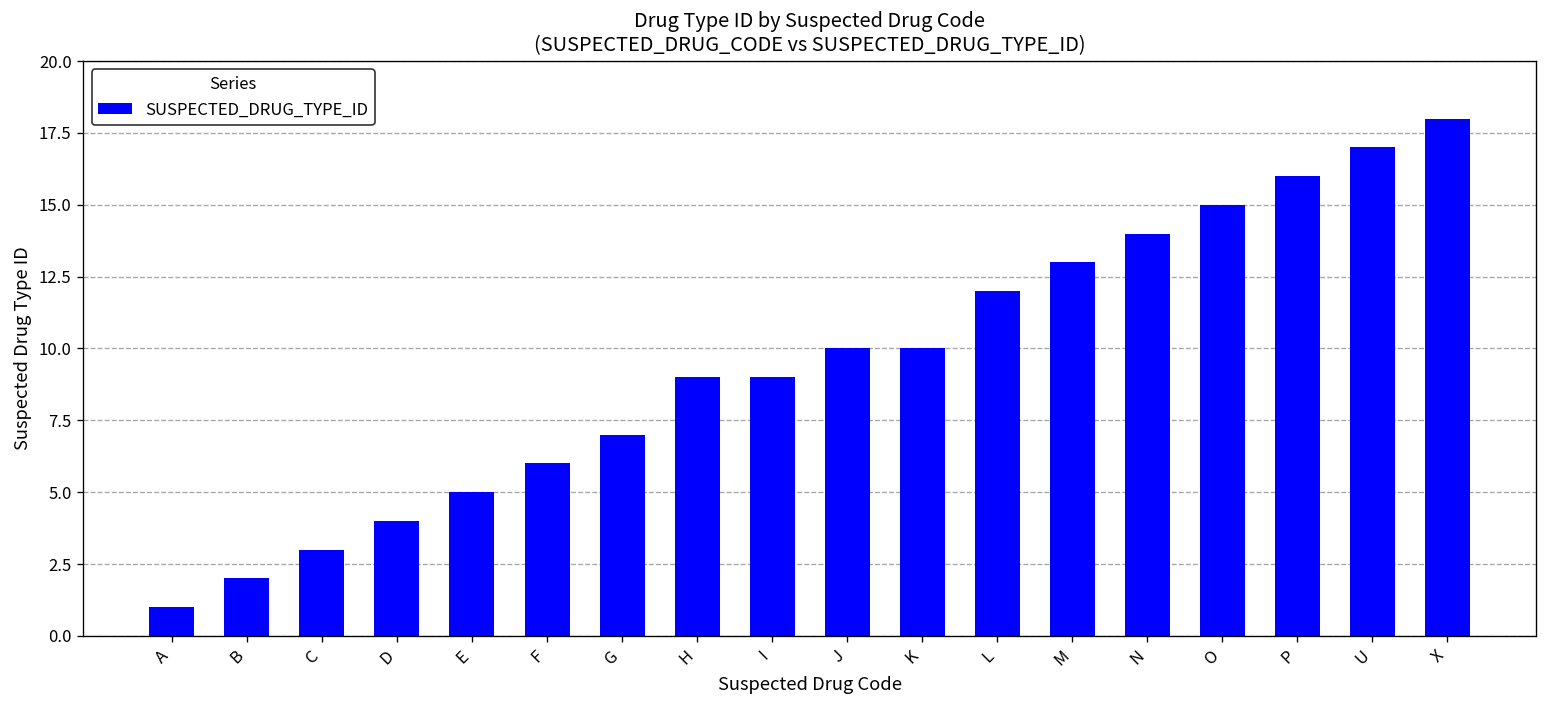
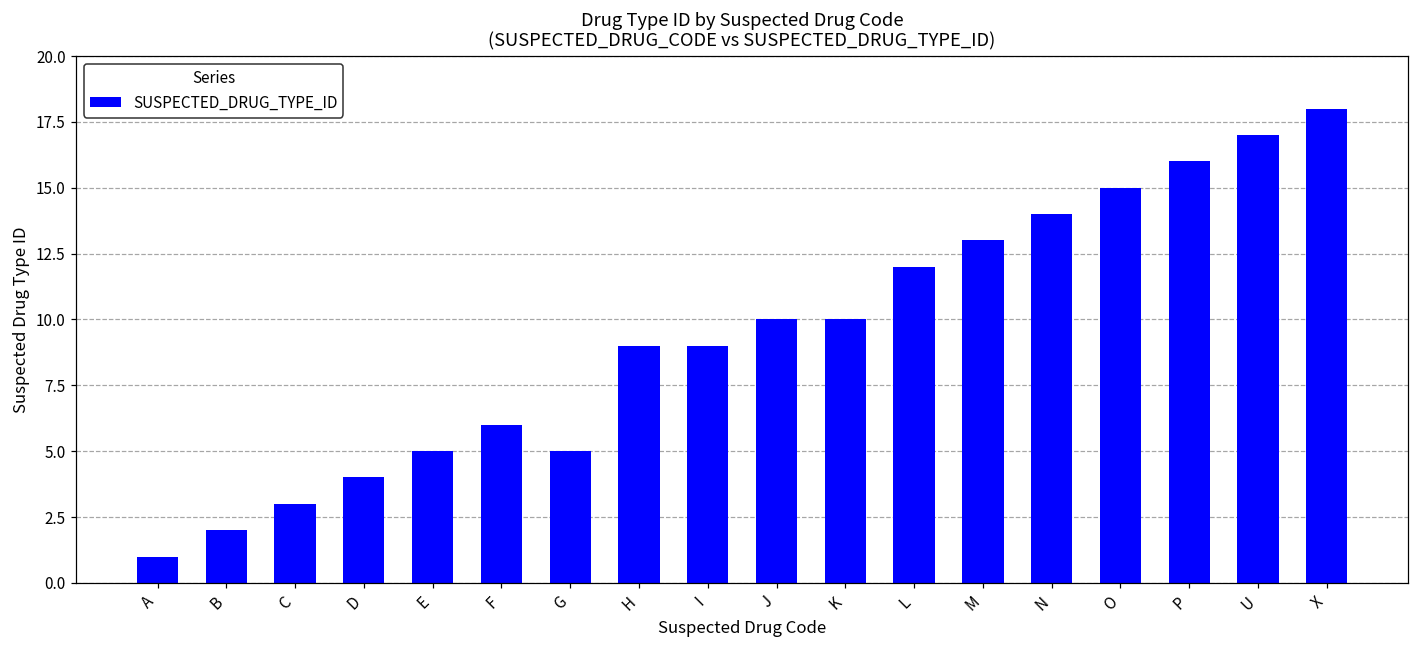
  {
    "A": 1,
    "B": 2,
    "C": 3,
    "D": 4,
    "E": 5,
    "F": 6,
-   "G": 7,
+   "G": 5,
    "H": 9,
    "I": 9,
    "J": 10,
    "K": 10,
    "L": 12,
    "M": 13,
    "N": 14,
    "O": 15,
    "P": 16,
    "U": 17,
    "X": 18
  }
